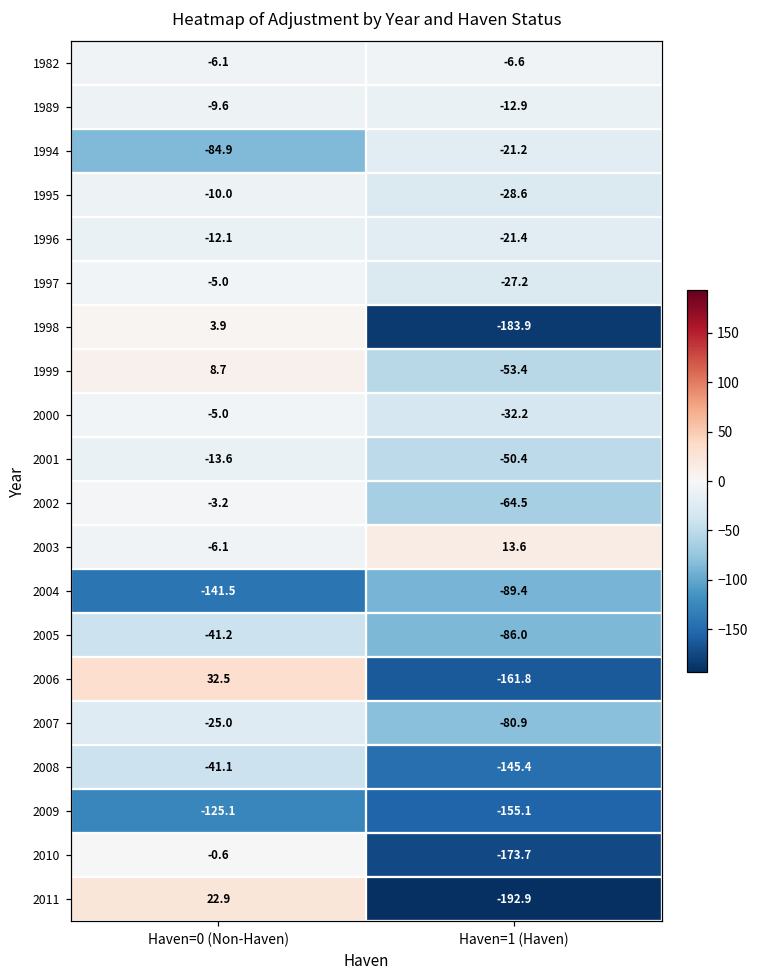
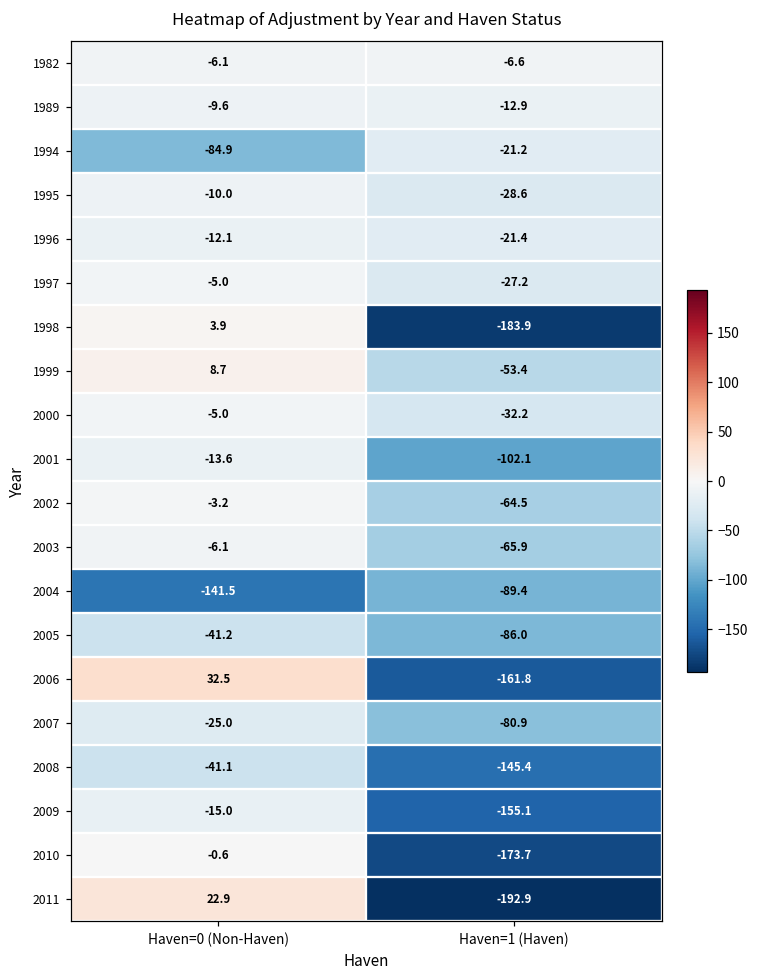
  {
    "1982": {
      "Haven=0 (Non-Haven)": -6.1,
      "Haven=1 (Haven)": -6.6
    },
    "1989": {
      "Haven=0 (Non-Haven)": -9.6,
      "Haven=1 (Haven)": -12.9
    },
    "1994": {
      "Haven=0 (Non-Haven)": -84.9,
      "Haven=1 (Haven)": -21.2
    },
    "1995": {
      "Haven=0 (Non-Haven)": -10.0,
      "Haven=1 (Haven)": -28.6
    },
    "1996": {
      "Haven=0 (Non-Haven)": -12.1,
      "Haven=1 (Haven)": -21.4
    },
    "1997": {
      "Haven=0 (Non-Haven)": -5.0,
      "Haven=1 (Haven)": -27.2
    },
    "1998": {
      "Haven=0 (Non-Haven)": 3.9,
      "Haven=1 (Haven)": -183.9
    },
    "1999": {
      "Haven=0 (Non-Haven)": 8.7,
      "Haven=1 (Haven)": -53.4
    },
    "2000": {
      "Haven=0 (Non-Haven)": -5.0,
      "Haven=1 (Haven)": -32.2
    },
    "2001": {
      "Haven=0 (Non-Haven)": -13.6,
-     "Haven=1 (Haven)": -50.4
+     "Haven=1 (Haven)": -102.1
    },
    "2002": {
      "Haven=0 (Non-Haven)": -3.2,
      "Haven=1 (Haven)": -64.5
    },
    "2003": {
      "Haven=0 (Non-Haven)": -6.1,
-     "Haven=1 (Haven)": 13.6
+     "Haven=1 (Haven)": -65.9
    },
    "2004": {
      "Haven=0 (Non-Haven)": -141.5,
      "Haven=1 (Haven)": -89.4
    },
    "2005": {
      "Haven=0 (Non-Haven)": -41.2,
      "Haven=1 (Haven)": -86.0
    },
    "2006": {
      "Haven=0 (Non-Haven)": 32.5,
      "Haven=1 (Haven)": -161.8
    },
    "2007": {
      "Haven=0 (Non-Haven)": -25.0,
      "Haven=1 (Haven)": -80.9
    },
    "2008": {
      "Haven=0 (Non-Haven)": -41.1,
      "Haven=1 (Haven)": -145.4
    },
    "2009": {
-     "Haven=0 (Non-Haven)": -125.1,
+     "Haven=0 (Non-Haven)": -15.0,
      "Haven=1 (Haven)": -155.1
    },
    "2010": {
      "Haven=0 (Non-Haven)": -0.6,
      "Haven=1 (Haven)": -173.7
    },
    "2011": {
      "Haven=0 (Non-Haven)": 22.9,
      "Haven=1 (Haven)": -192.9
    }
  }
